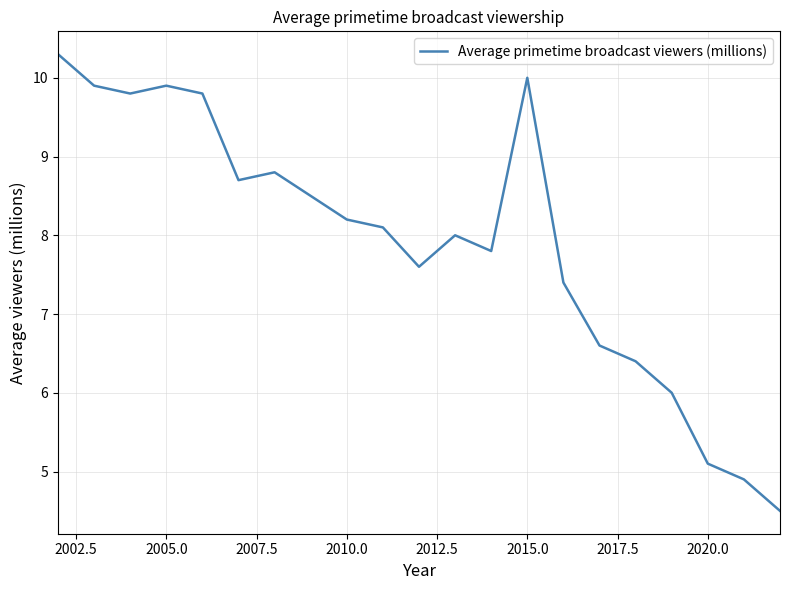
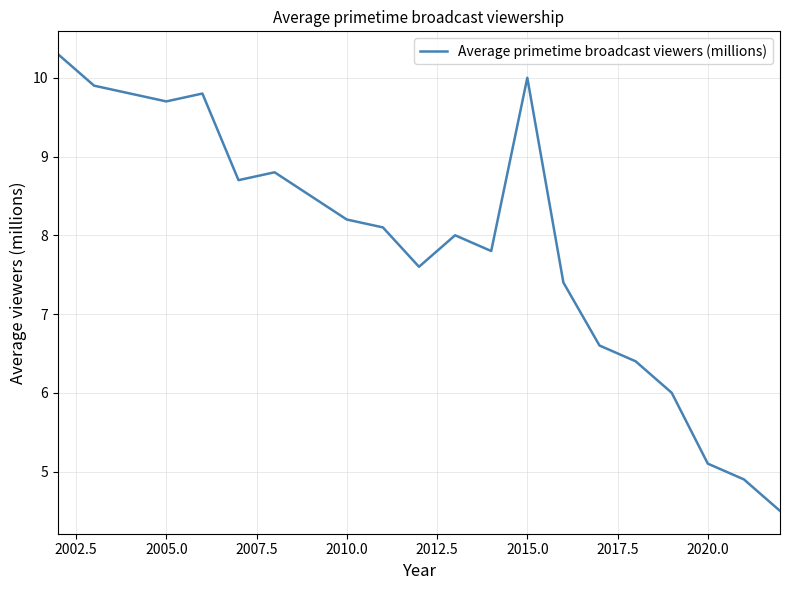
  {
-   "2005.0": 9.9,
+   "2005.0": 9.7,
    "2010.0": 8.2,
    "2015.0": 10.0,
    "2020.0": 5.1
  }
